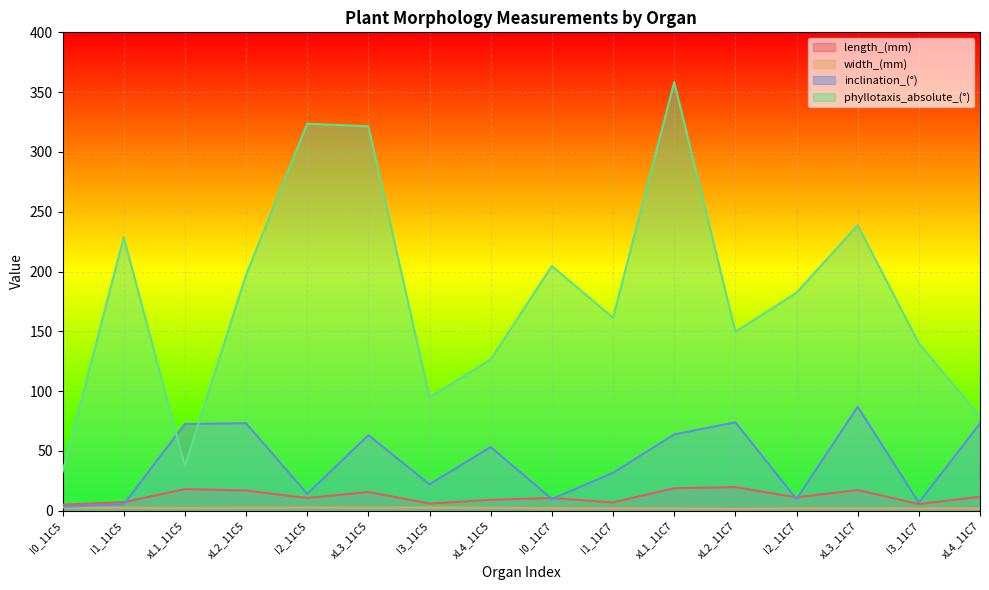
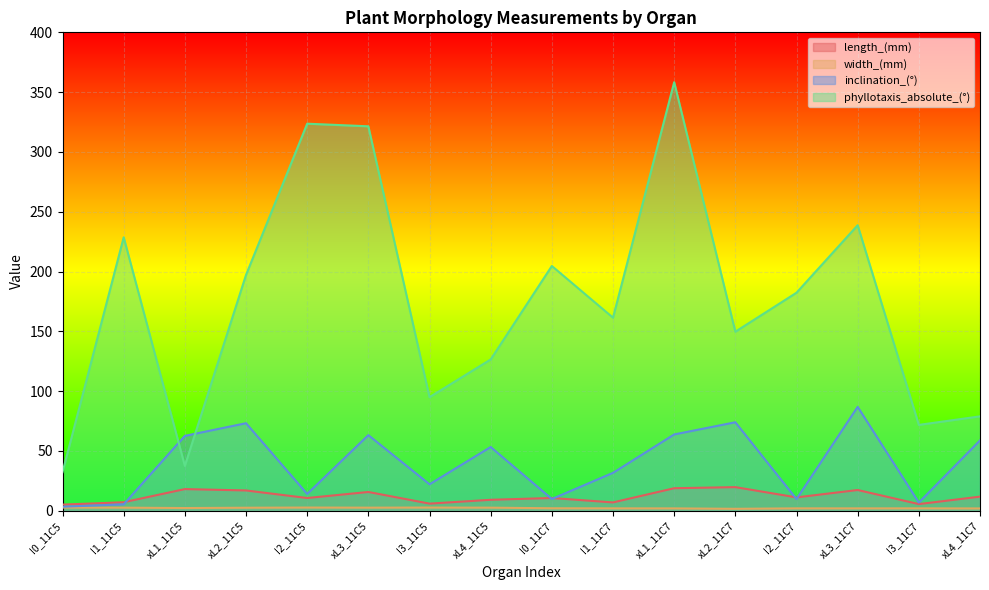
  {
    "inclination_(°)": {
-     "xL1_11C5": 73,
+     "xL1_11C5": 63,
      "xL2_11C5": 73,
      "I2_11C5": 14,
      "xL3_11C5": 63,
      "I3_11C5": 22,
      "xL4_11C5": 53,
      "I1_11C7": 32,
      "xL1_11C7": 64,
      "xL2_11C7": 74,
      "xL3_11C7": 87,
-     "xL4_11C7": 73
+     "xL4_11C7": 59
    },
    "phyllotaxis_absolute_(°)": {
      "I0_11C5": 32,
      "I1_11C5": 229,
      "xL1_11C5": 38,
      "xL2_11C5": 197,
      "I2_11C5": 324,
      "xL3_11C5": 321,
      "I3_11C5": 95,
      "xL4_11C5": 127,
      "I0_11C7": 205,
      "I1_11C7": 161,
      "xL1_11C7": 358,
      "xL2_11C7": 150,
      "I2_11C7": 182,
      "xL3_11C7": 239,
-     "I3_11C7": 140,
+     "I3_11C7": 72,
      "xL4_11C7": 79
    }
  }
